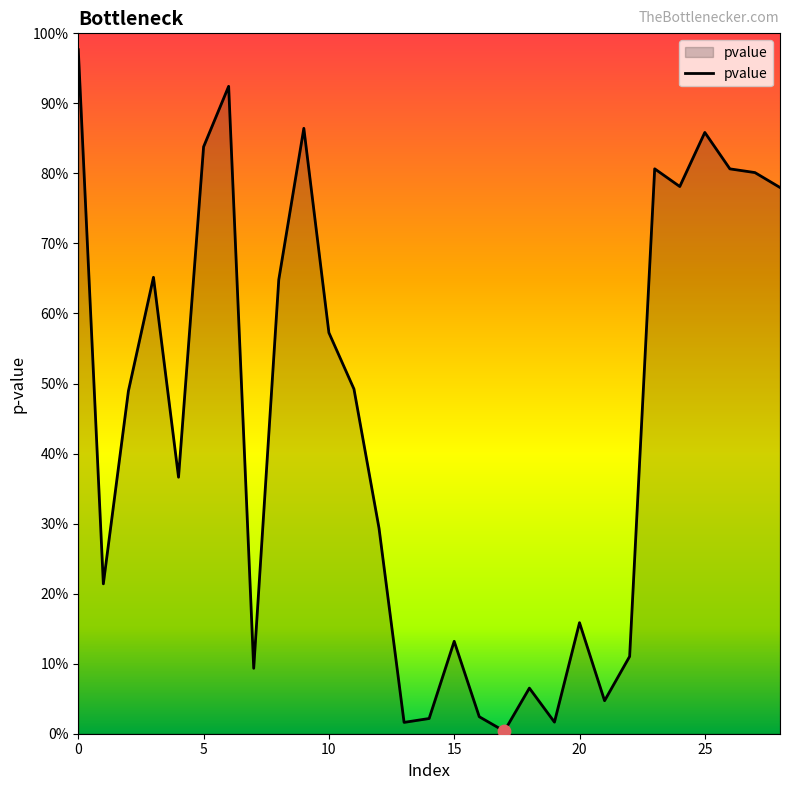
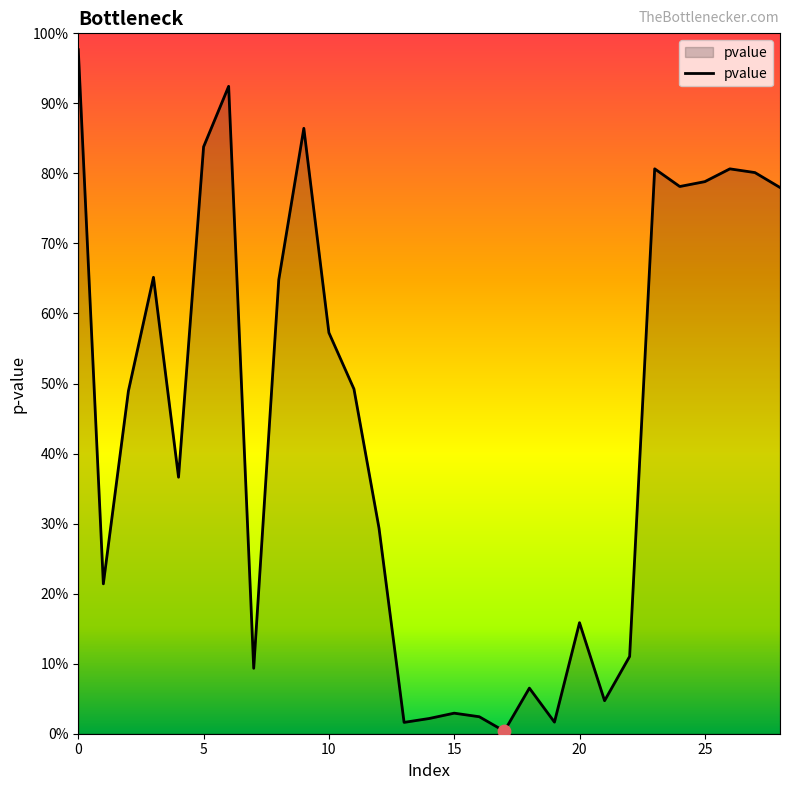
  {
    "pvalue": {
      "0": "98%",
      "5": "84%",
      "10": "57%",
-     "15": "13%",
+     "15": "3%",
      "20": "16%",
-     "25": "86%"
+     "25": "79%"
    }
  }
